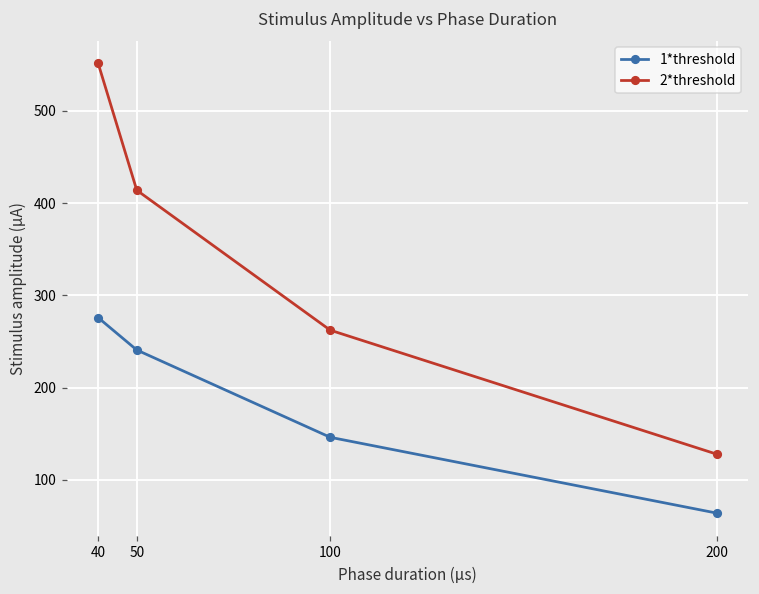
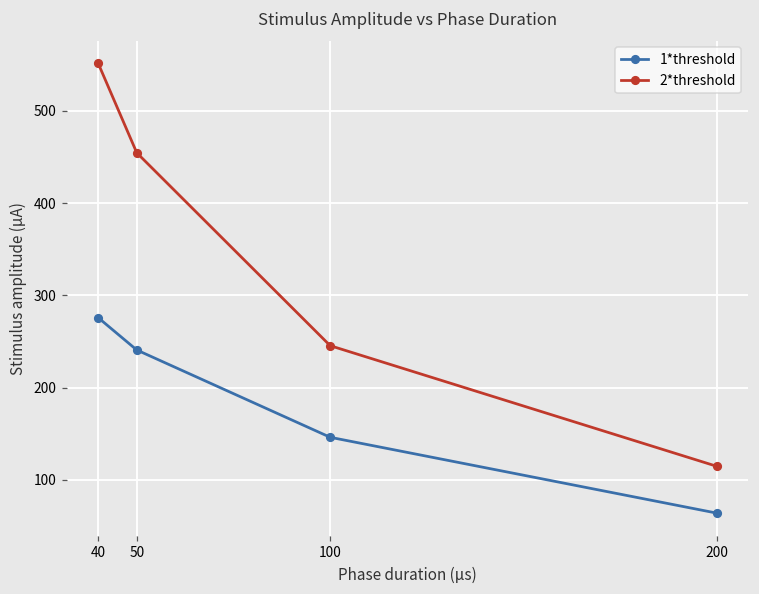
  {
    "1*threshold": {
      "40": 280,
      "50": 240,
      "100": 150,
      "200": 60
    },
    "2*threshold": {
      "40": 550,
-     "50": 410,
-     "100": 260,
-     "200": 130
+     "50": 450,
+     "100": 250,
+     "200": 110
    }
  }
